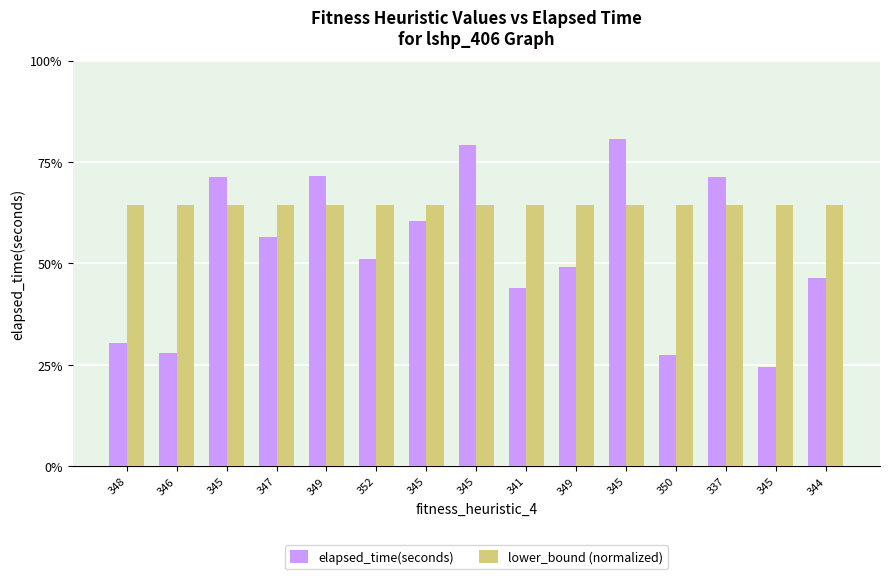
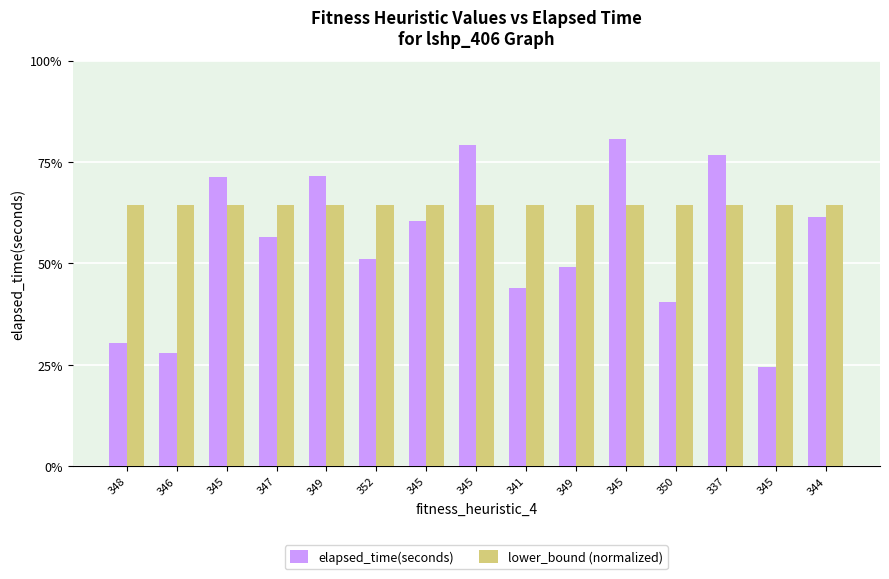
  {
    "elapsed_time(seconds)": {
      "348": "30%",
      "346": "28%",
      "347": "56%",
      "352": "51%",
      "341": "44%",
-     "350": "27%",
-     "337": "71%",
-     "344": "46%"
+     "350": "41%",
+     "337": "77%",
+     "344": "61%"
    },
    "lower_bound (normalized)": {
      "348": "64%",
      "346": "64%",
      "347": "64%",
      "352": "64%",
      "341": "64%",
      "350": "64%",
      "337": "64%",
      "344": "64%"
    }
  }
